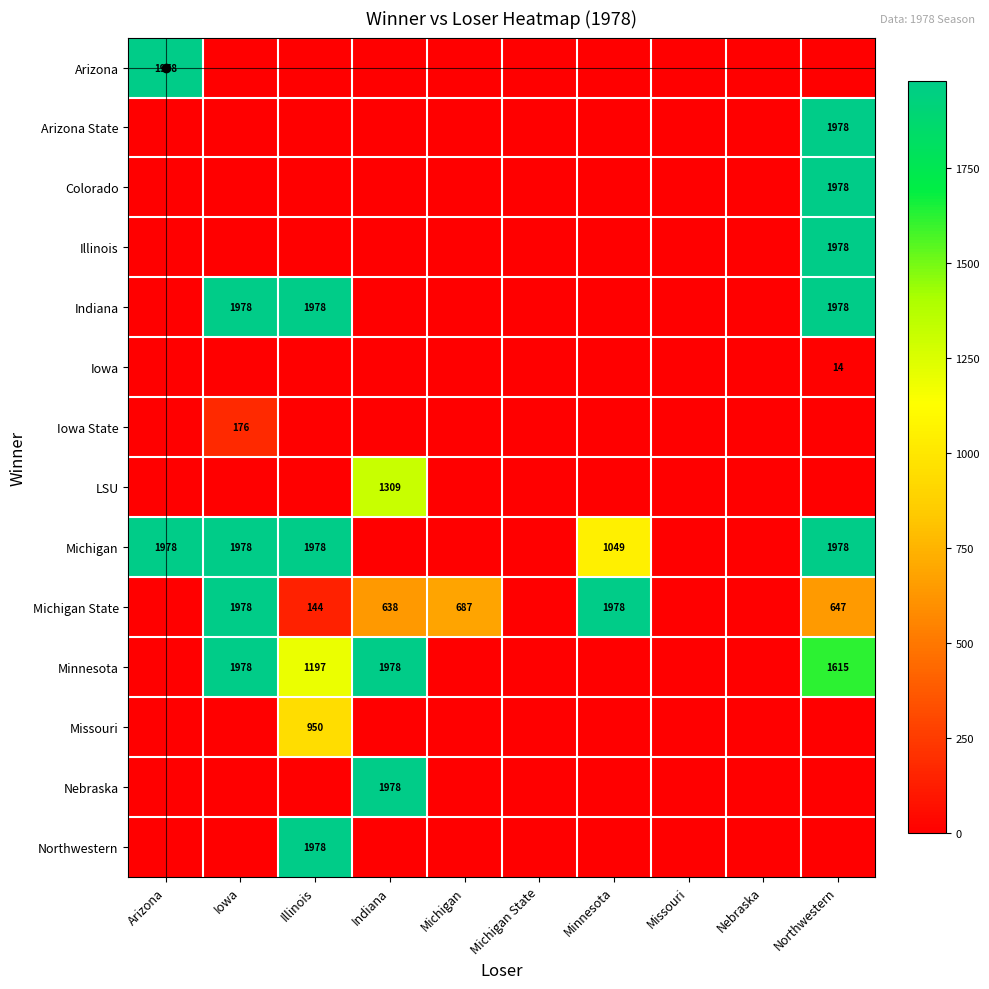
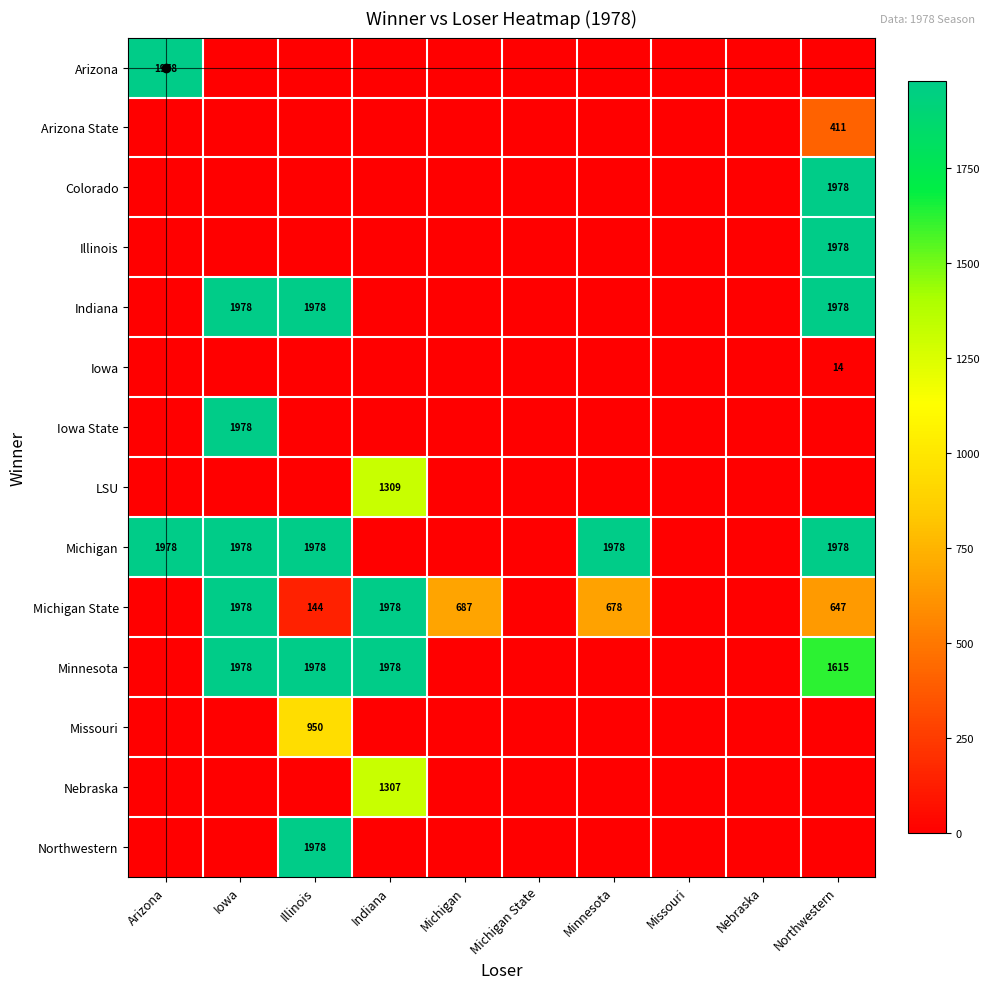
  {
    "Arizona State": {
-     "Northwestern": 1978
+     "Northwestern": 411
    },
    "Colorado": {
      "Northwestern": 1978
    },
    "Illinois": {
      "Northwestern": 1978
    },
    "Indiana": {
      "Iowa": 1978,
      "Illinois": 1978,
      "Northwestern": 1978
    },
    "Iowa": {
      "Northwestern": 14
    },
    "Iowa State": {
-     "Iowa": 176
+     "Iowa": 1978
    },
    "LSU": {
      "Indiana": 1309
    },
    "Michigan": {
      "Arizona": 1978,
      "Iowa": 1978,
      "Illinois": 1978,
-     "Minnesota": 1049,
+     "Minnesota": 1978,
      "Northwestern": 1978
    },
    "Michigan State": {
      "Iowa": 1978,
      "Illinois": 144,
-     "Indiana": 638,
+     "Indiana": 1978,
      "Michigan": 687,
-     "Minnesota": 1978,
+     "Minnesota": 678,
      "Northwestern": 647
    },
    "Minnesota": {
      "Iowa": 1978,
-     "Illinois": 1197,
+     "Illinois": 1978,
      "Indiana": 1978,
      "Northwestern": 1615
    },
    "Missouri": {
      "Illinois": 950
    },
    "Nebraska": {
-     "Indiana": 1978
+     "Indiana": 1307
    },
    "Northwestern": {
      "Illinois": 1978
    }
  }
